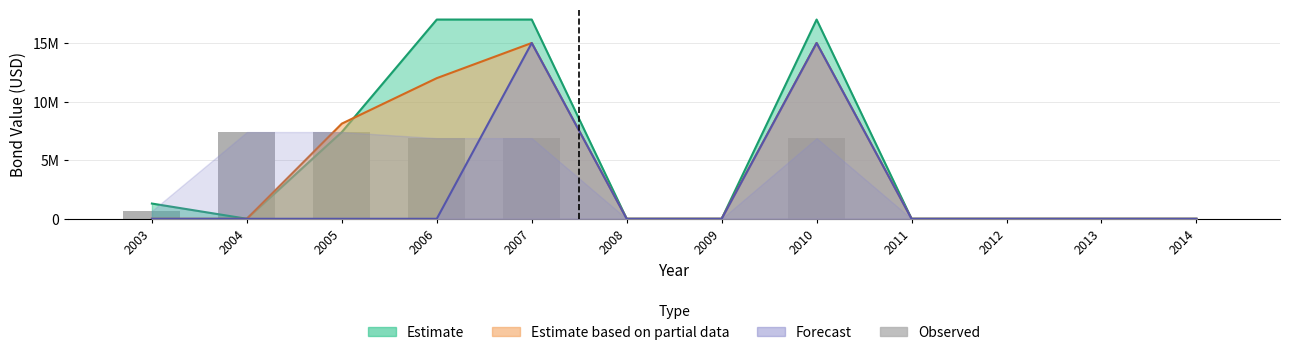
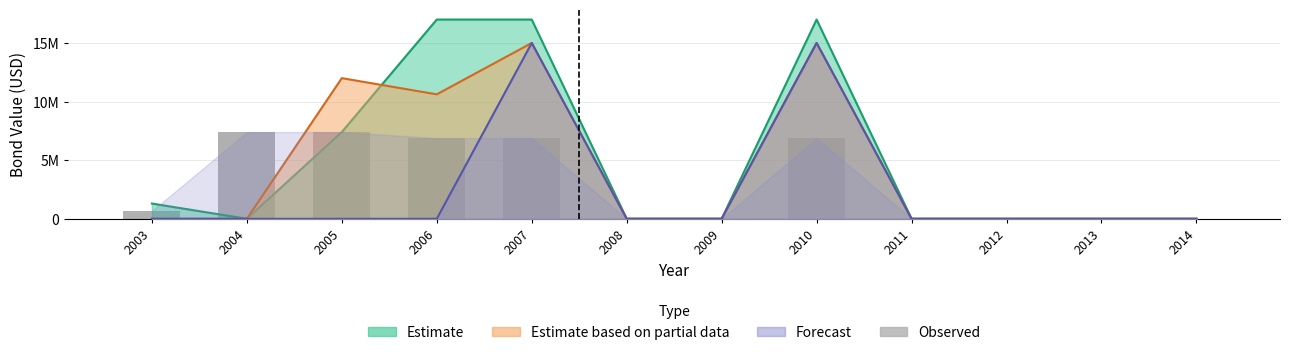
  {
    "Estimate": {
      "2003": 1300000,
      "2006": 17000000,
      "2007": 17000000,
      "2010": 17000000
    },
    "Estimate based on partial data": {
-     "2005": 8100000,
-     "2006": 12000000
+     "2005": 12000000,
+     "2006": 10600000
    }
  }
